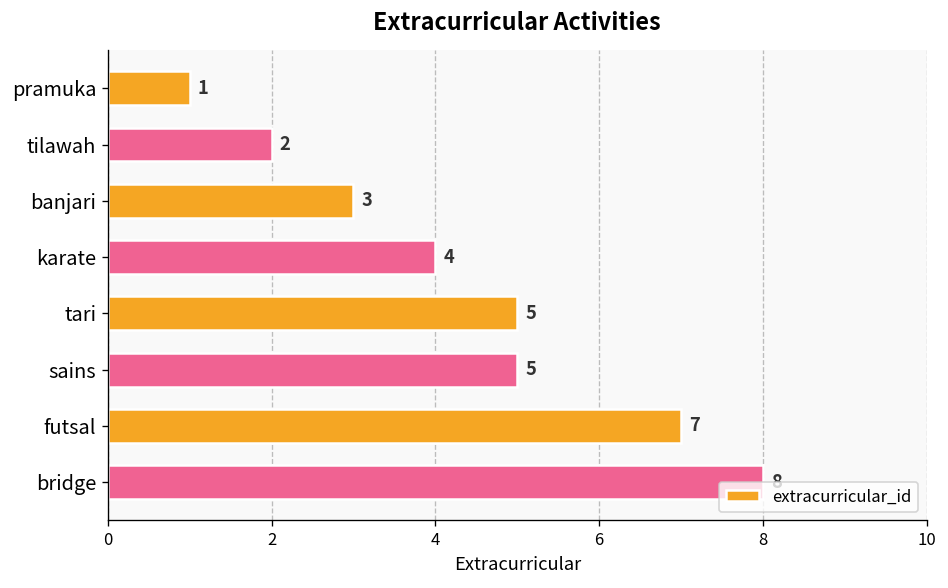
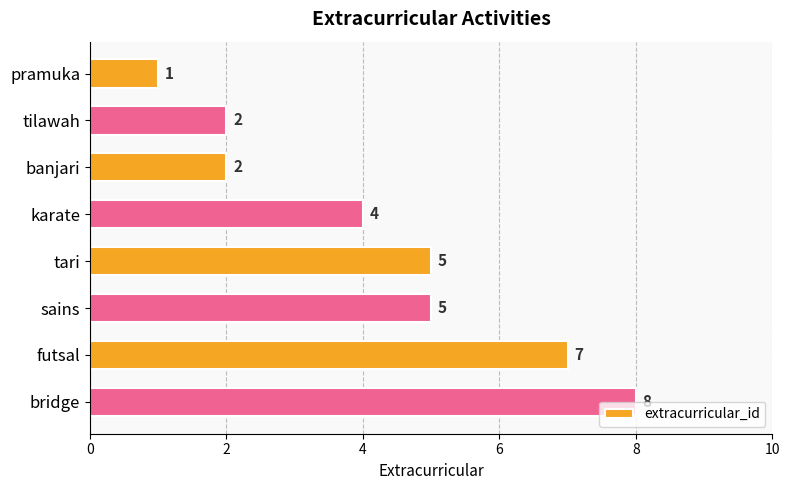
  {
    "pramuka": 1,
    "tilawah": 2,
-   "banjari": 3,
+   "banjari": 2,
    "karate": 4,
    "tari": 5,
    "sains": 5,
    "futsal": 7
  }
